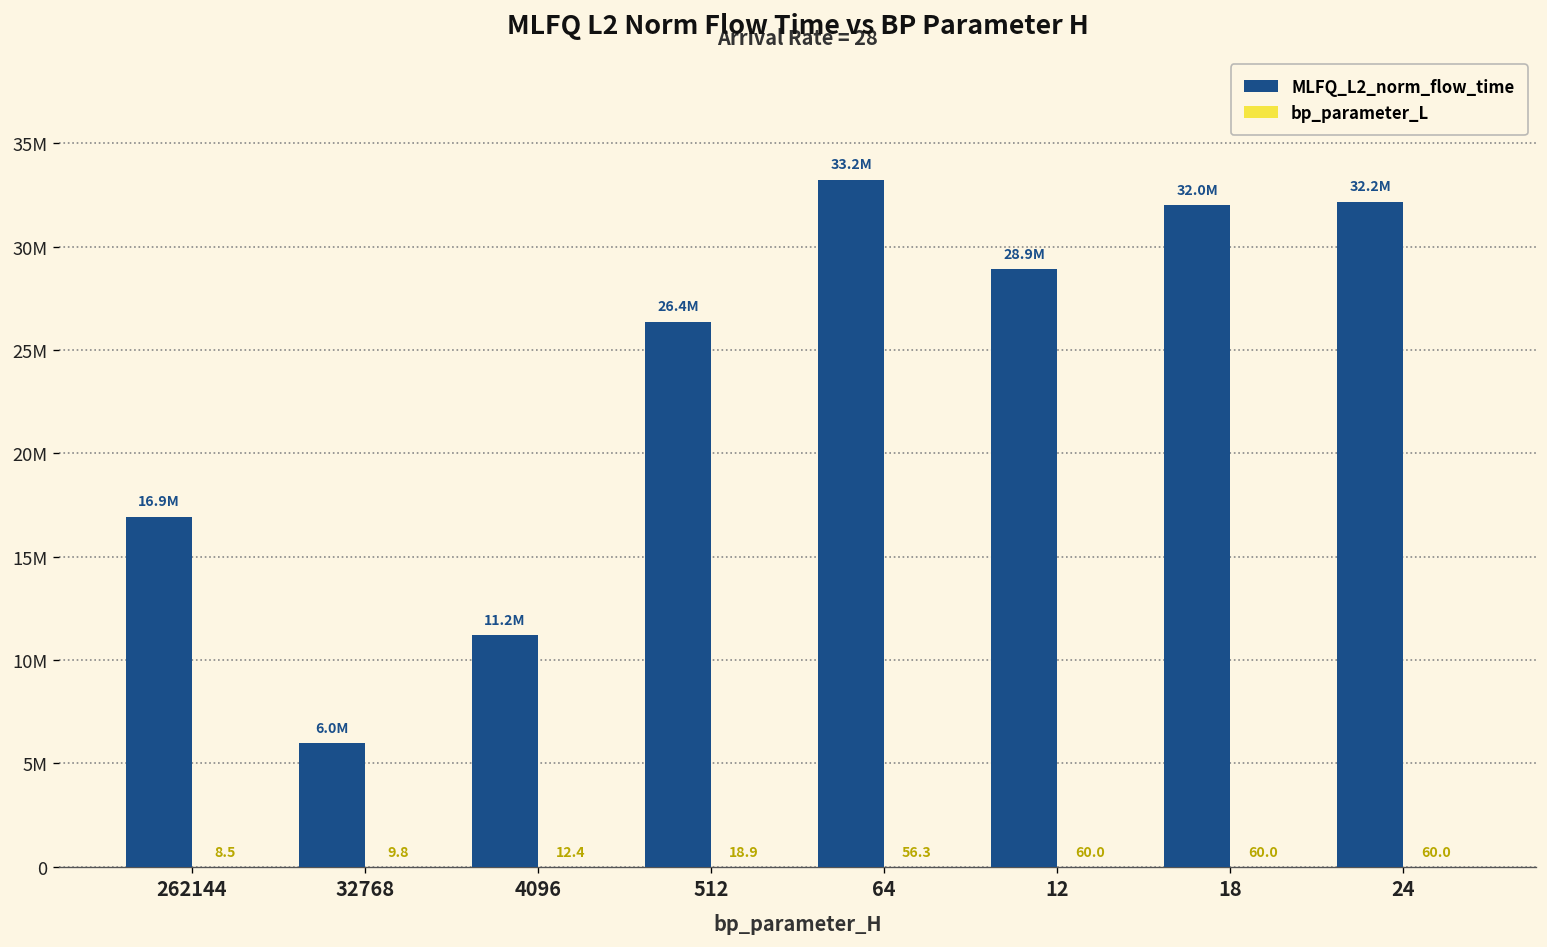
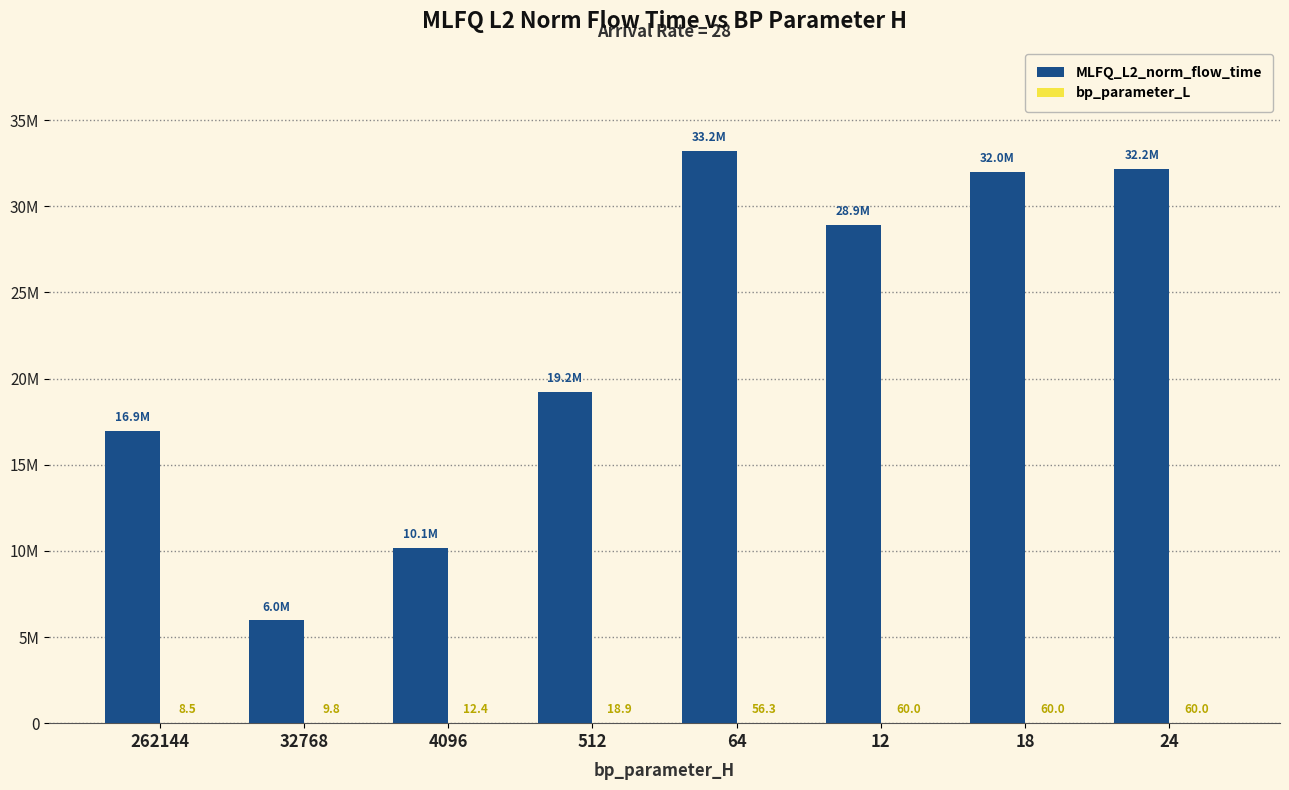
  {
    "MLFQ_L2_norm_flow_time": {
      "262144": "16.9M",
      "32768": "6.0M",
-     "4096": "11.2M",
-     "512": "26.4M",
+     "4096": "10.1M",
+     "512": "19.2M",
      "64": "33.2M",
      "12": "28.9M",
      "18": "32.0M",
      "24": "32.2M"
    },
    "bp_parameter_L": {
      "262144": "8.5",
      "32768": "9.8",
      "4096": "12.4",
      "512": "18.9",
      "64": "56.3",
      "12": "60.0",
      "18": "60.0",
      "24": "60.0"
    }
  }
